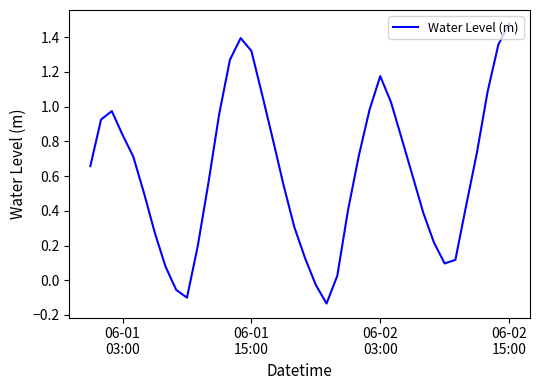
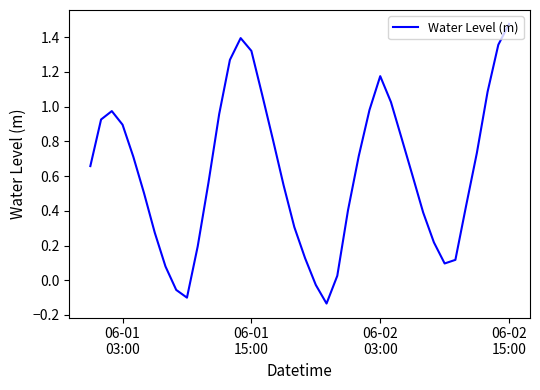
  {
-   "06-01 03:00": 0.84,
+   "06-01 03:00": 0.90,
    "06-01 15:00": 1.32,
    "06-02 03:00": 1.18
  }
